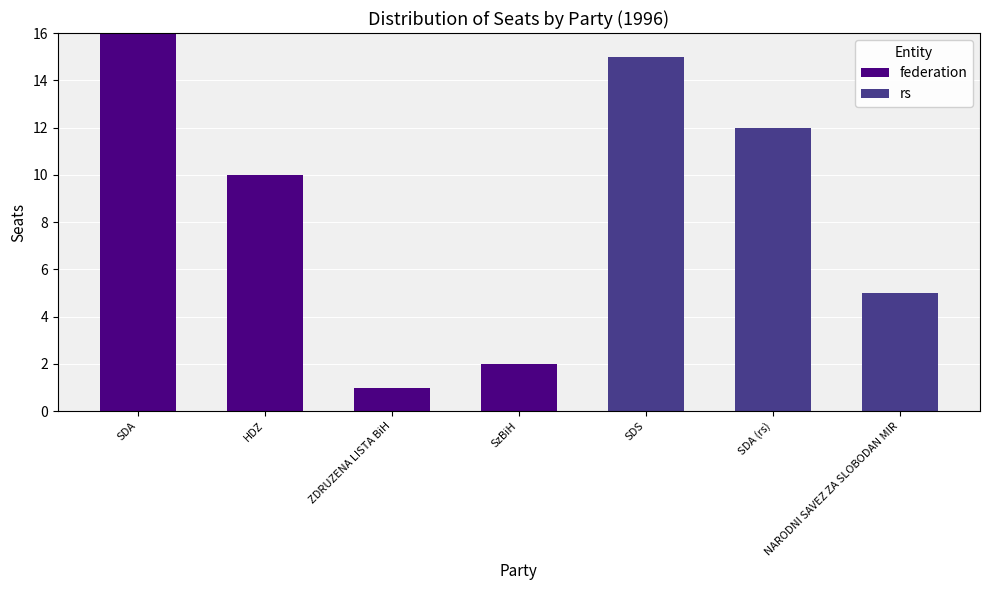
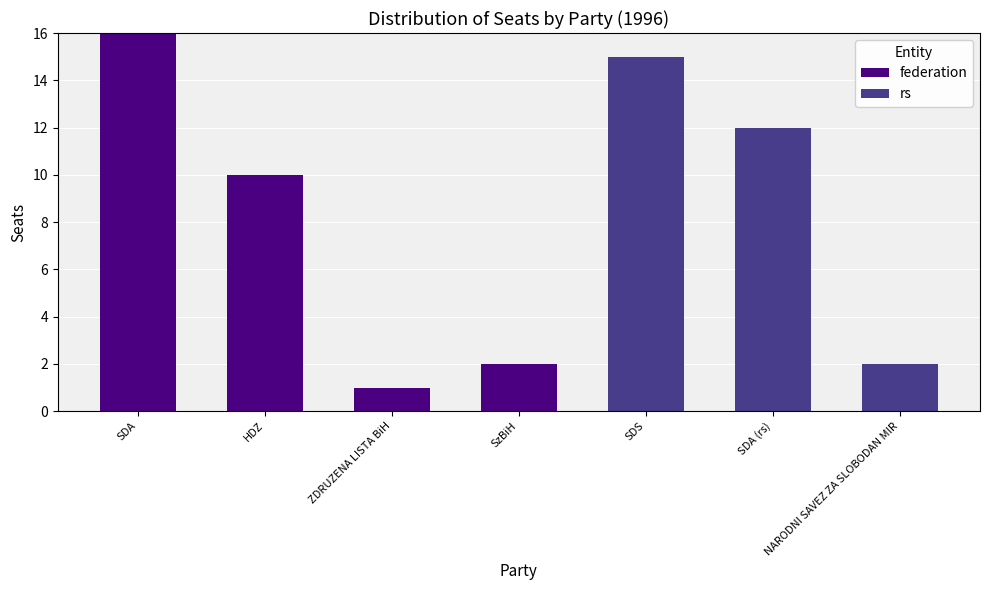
  {
    "federation": {
      "SDA": 16,
      "HDZ": 10,
      "ZDRUZENA LISTA BiH": 1,
      "SzBiH": 2,
      "SDS": 0,
      "SDA (rs)": 0,
      "NARODNI SAVEZ ZA SLOBODAN MIR": 0
    },
    "rs": {
-     "NARODNI SAVEZ ZA SLOBODAN MIR": 5
+     "NARODNI SAVEZ ZA SLOBODAN MIR": 2
    }
  }
